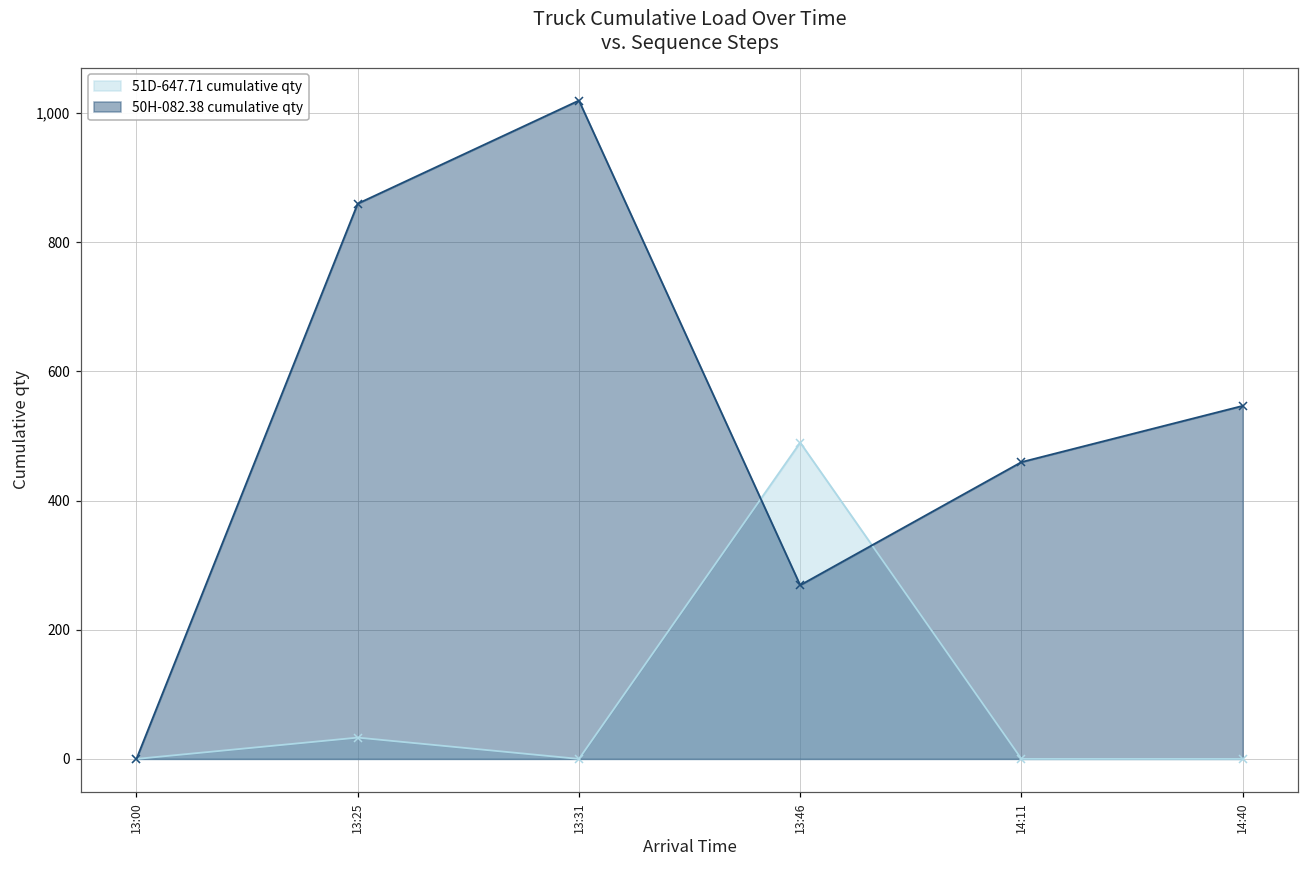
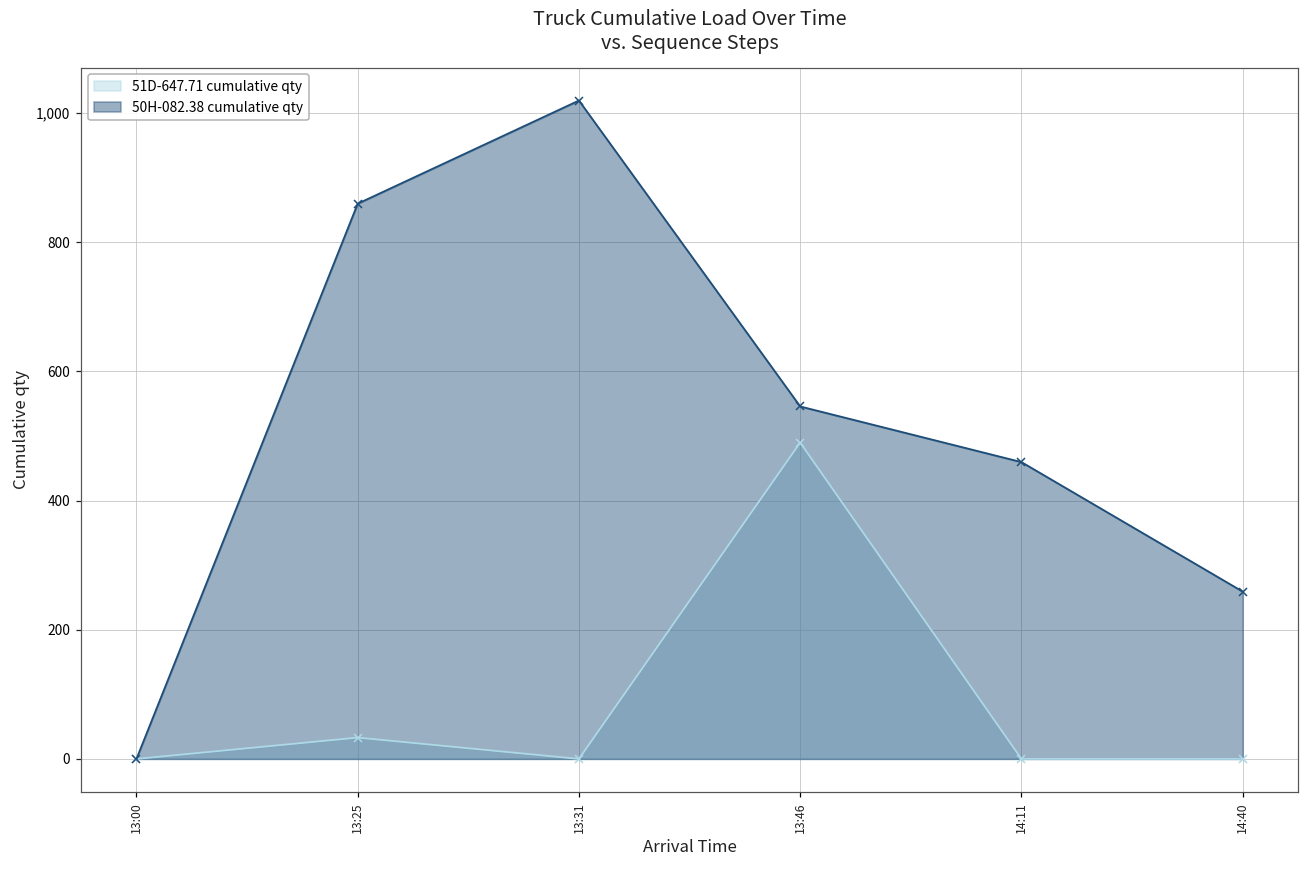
  {
    "51D-647.71 cumulative qty": {
      "13:25": "30",
      "13:31": "0",
      "13:46": "490",
      "14:11": "0",
      "14:40": "0"
    },
    "50H-082.38 cumulative qty": {
      "13:25": "860",
      "13:31": "1,020",
-     "13:46": "270",
+     "13:46": "550",
      "14:11": "460",
-     "14:40": "550"
+     "14:40": "260"
    }
  }
